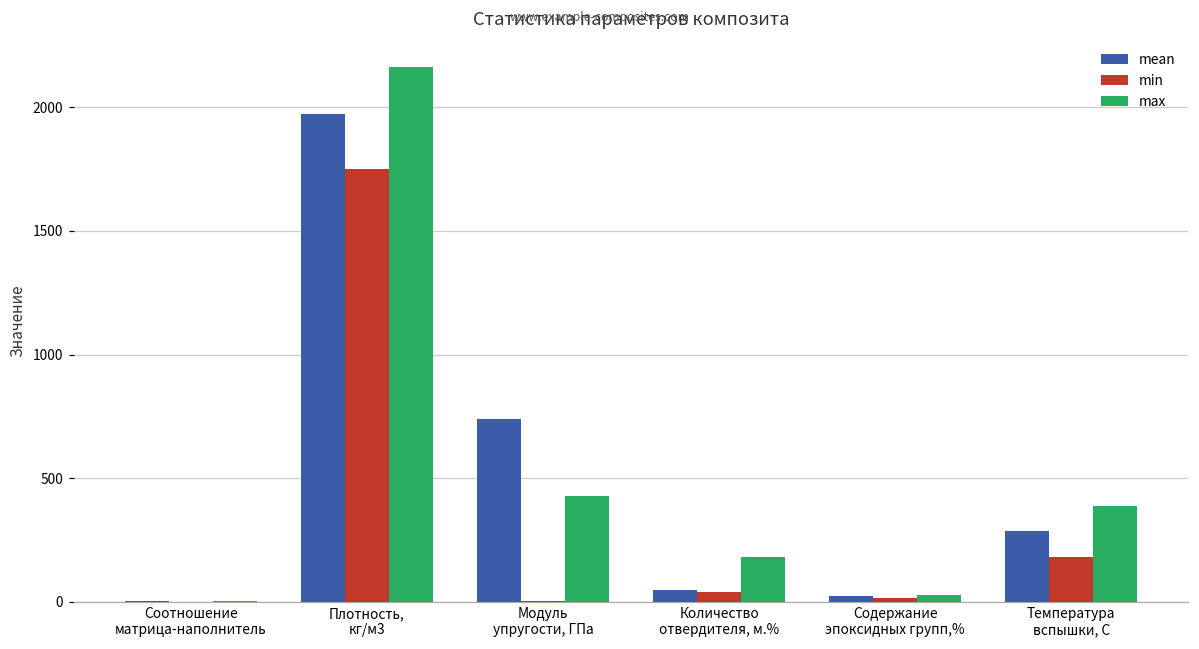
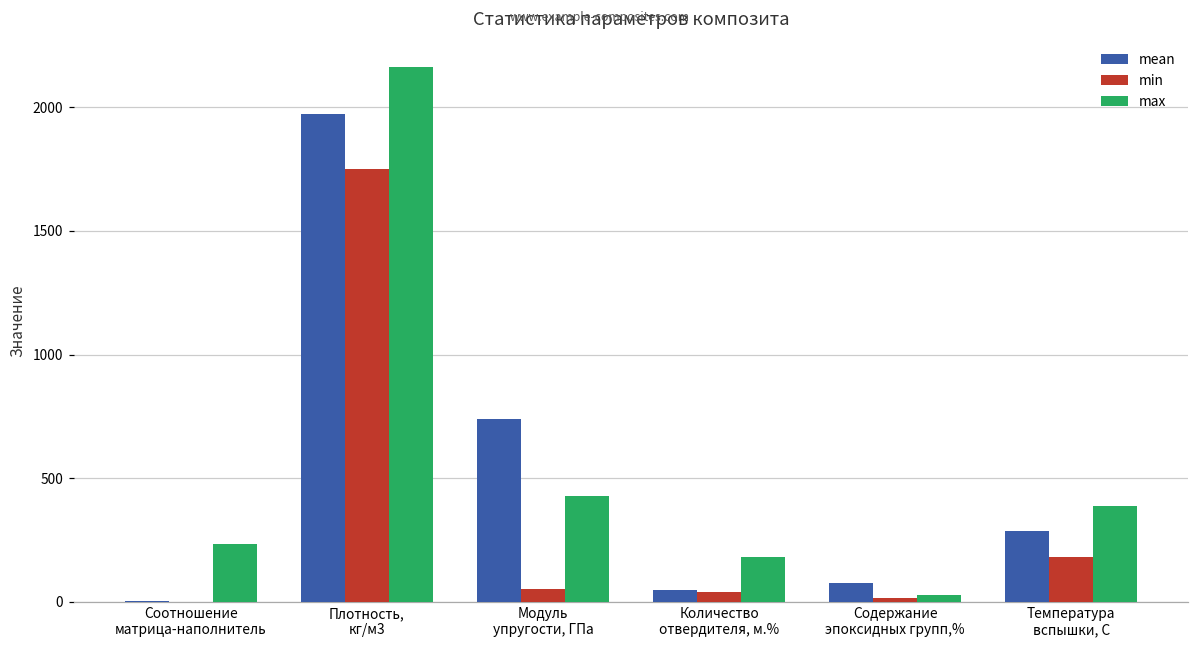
  {
    "mean": {
      "Плотность, кг/м3": 1970,
      "Модуль упругости, ГПа": 740,
      "Количество отвердителя, м.%": 50,
-     "Содержание эпоксидных групп,%": 20,
+     "Содержание эпоксидных групп,%": 80,
      "Температура вспышки, С": 290
    },
    "min": {
      "Плотность, кг/м3": 1750,
-     "Модуль упругости, ГПа": 0,
+     "Модуль упругости, ГПа": 50,
      "Количество отвердителя, м.%": 40,
      "Содержание эпоксидных групп,%": 20,
      "Температура вспышки, С": 180
    },
    "max": {
-     "Соотношение матрица-наполнитель": 10,
+     "Соотношение матрица-наполнитель": 240,
      "Плотность, кг/м3": 2160,
      "Модуль упругости, ГПа": 430,
      "Количество отвердителя, м.%": 180,
      "Содержание эпоксидных групп,%": 30,
      "Температура вспышки, С": 390
    }
  }
